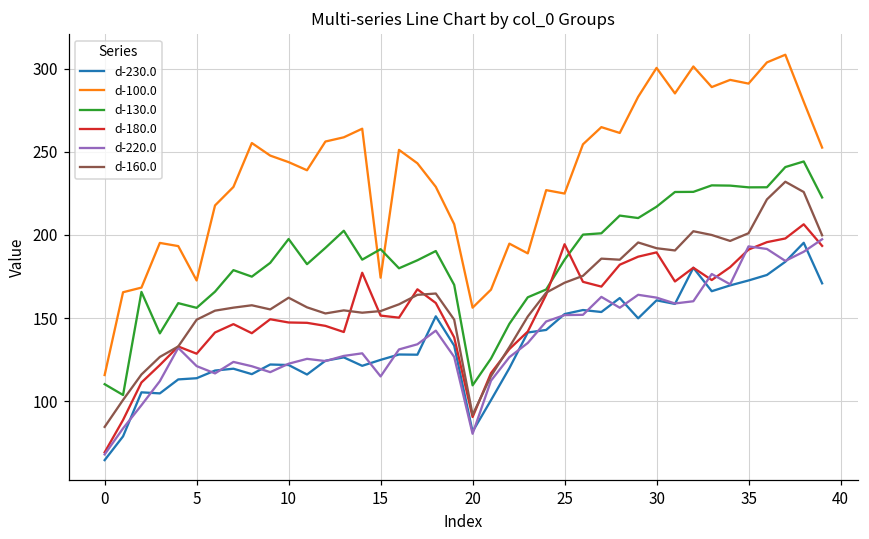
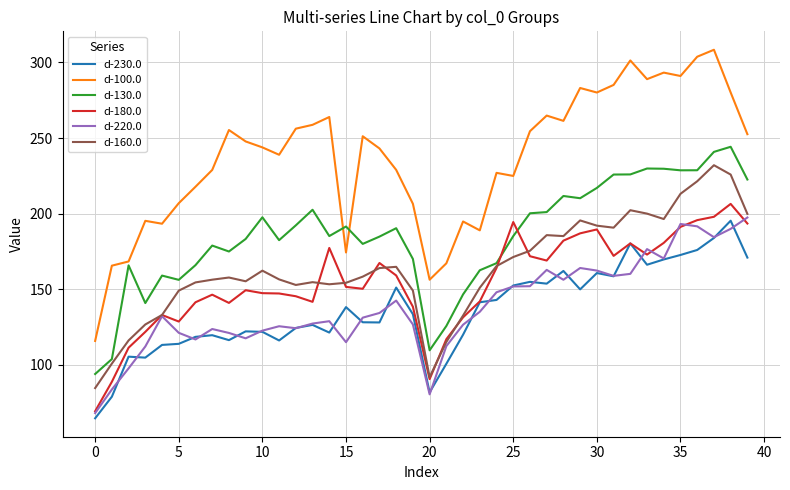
  {
    "d-230.0": {
      "0": 65,
      "5": 114,
-     "15": 125,
+     "15": 138,
      "35": 173
    },
    "d-100.0": {
      "0": 116,
-     "5": 173,
+     "5": 207,
      "10": 244,
      "15": 174,
      "20": 156,
      "25": 225,
-     "30": 300,
+     "30": 280,
      "35": 291
    },
    "d-130.0": {
-     "0": 110,
+     "0": 94,
      "5": 156,
      "10": 198,
      "15": 191,
      "20": 110,
      "25": 185,
      "30": 217,
      "35": 229
    },
    "d-180.0": {
      "5": 129,
      "10": 147,
      "15": 151,
      "25": 194,
      "30": 190,
      "35": 191
    },
    "d-220.0": {
      "5": 121,
      "15": 115,
      "35": 193
    },
    "d-160.0": {
      "0": 85,
      "5": 149,
      "10": 162,
      "15": 154,
      "25": 171,
      "30": 192,
-     "35": 201
+     "35": 213
    }
  }
